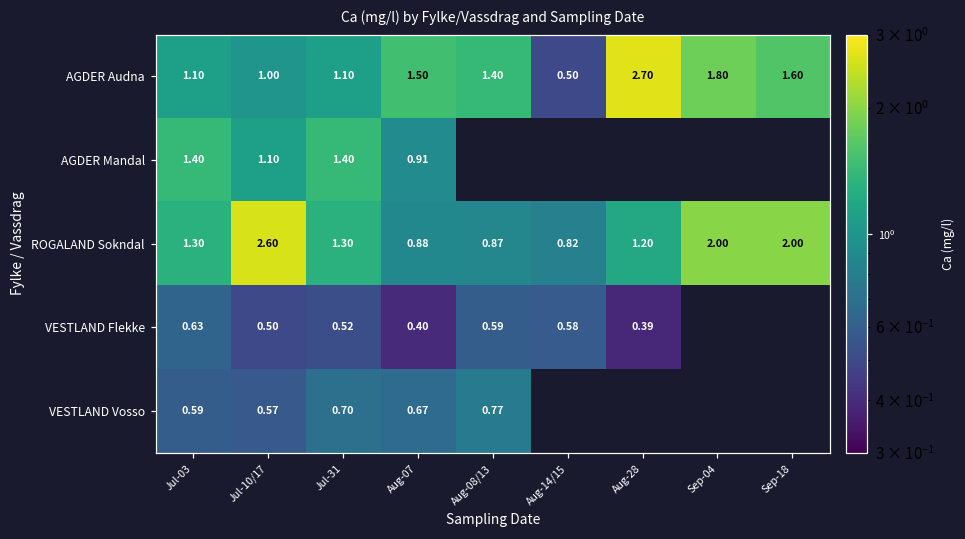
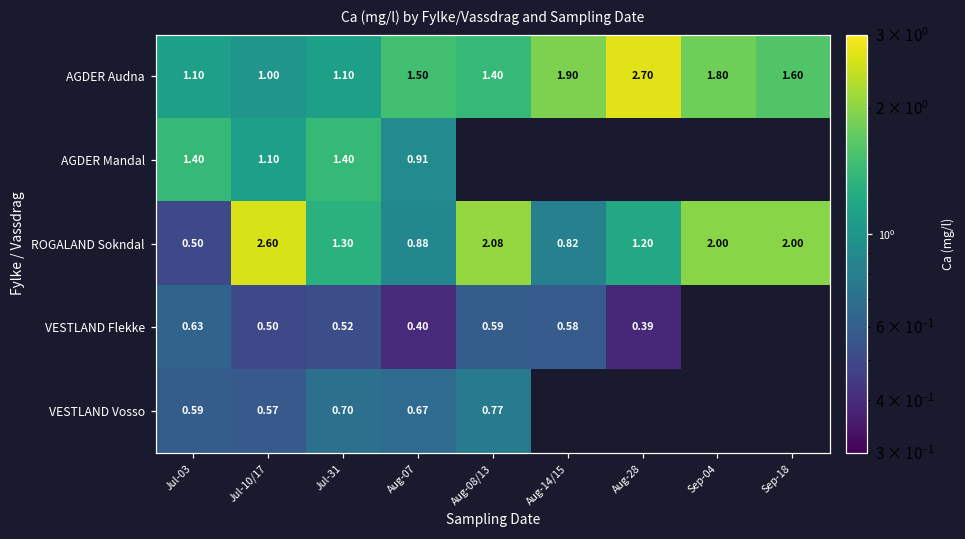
  {
    "AGDER Audna": {
      "Jul-03": 1.10,
      "Jul-10/17": 1.00,
      "Jul-31": 1.10,
      "Aug-07": 1.50,
      "Aug-08/13": 1.40,
-     "Aug-14/15": 0.50,
+     "Aug-14/15": 1.90,
      "Aug-28": 2.70,
      "Sep-04": 1.80,
      "Sep-18": 1.60
    },
    "AGDER Mandal": {
      "Jul-03": 1.40,
      "Jul-10/17": 1.10,
      "Jul-31": 1.40,
      "Aug-07": 0.91
    },
    "ROGALAND Sokndal": {
-     "Jul-03": 1.30,
+     "Jul-03": 0.50,
      "Jul-10/17": 2.60,
      "Jul-31": 1.30,
      "Aug-07": 0.88,
-     "Aug-08/13": 0.87,
+     "Aug-08/13": 2.08,
      "Aug-14/15": 0.82,
      "Aug-28": 1.20,
      "Sep-04": 2.00,
      "Sep-18": 2.00
    },
    "VESTLAND Flekke": {
      "Jul-03": 0.63,
      "Jul-10/17": 0.50,
      "Jul-31": 0.52,
      "Aug-07": 0.40,
      "Aug-08/13": 0.59,
      "Aug-14/15": 0.58,
      "Aug-28": 0.39
    },
    "VESTLAND Vosso": {
      "Jul-03": 0.59,
      "Jul-10/17": 0.57,
      "Jul-31": 0.70,
      "Aug-07": 0.67,
      "Aug-08/13": 0.77
    }
  }
